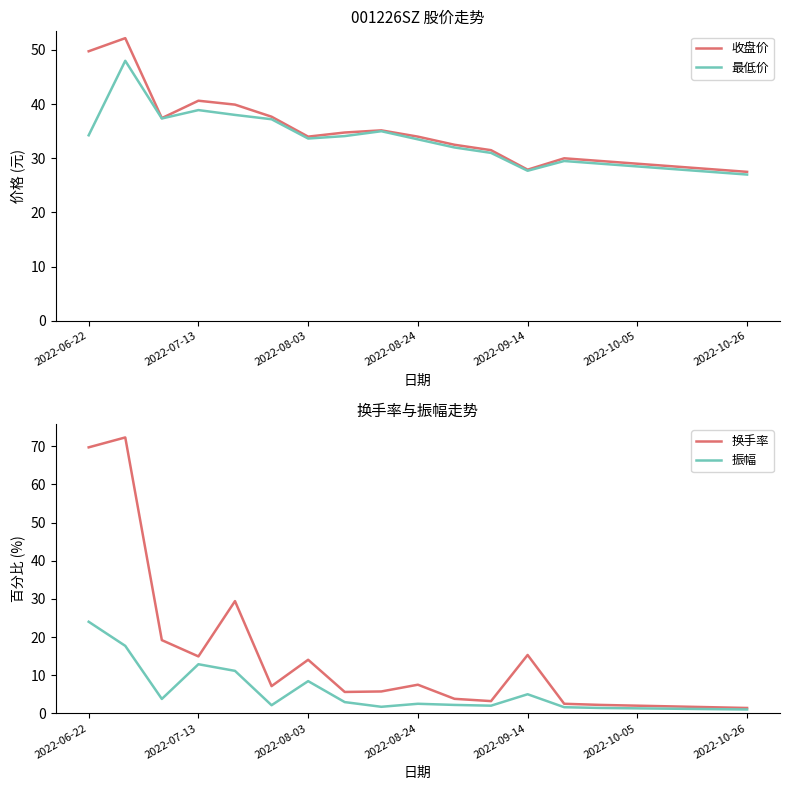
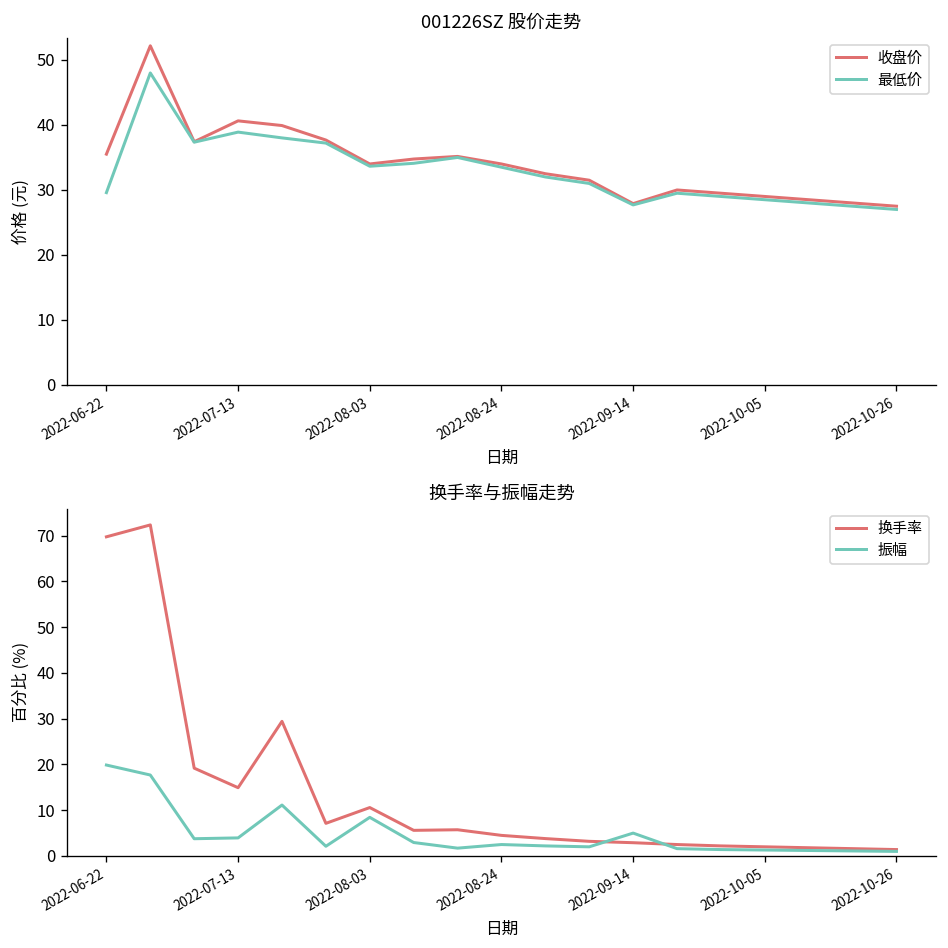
  {
    "001226SZ 股价走势": {
      "收盘价": {
-       "2022-06-22": 50,
+       "2022-06-22": 36,
        "2022-07-13": 41,
        "2022-08-24": 34,
        "2022-10-05": 29,
        "2022-10-26": 28
      },
      "最低价": {
-       "2022-06-22": 34,
+       "2022-06-22": 30,
        "2022-07-13": 39,
        "2022-08-24": 34,
        "2022-10-05": 29,
        "2022-10-26": 27
      }
    },
    "换手率与振幅走势": {
      "换手率": {
        "2022-06-22": 70,
        "2022-07-13": 15,
-       "2022-08-03": 14,
-       "2022-08-24": 8,
-       "2022-09-14": 15,
+       "2022-08-03": 11,
+       "2022-08-24": 5,
+       "2022-09-14": 3,
        "2022-10-05": 2
      },
      "振幅": {
-       "2022-06-22": 24,
-       "2022-07-13": 13,
+       "2022-06-22": 20,
+       "2022-07-13": 4,
        "2022-08-03": 8,
        "2022-08-24": 3,
        "2022-09-14": 5,
        "2022-10-05": 1
      }
    }
  }
